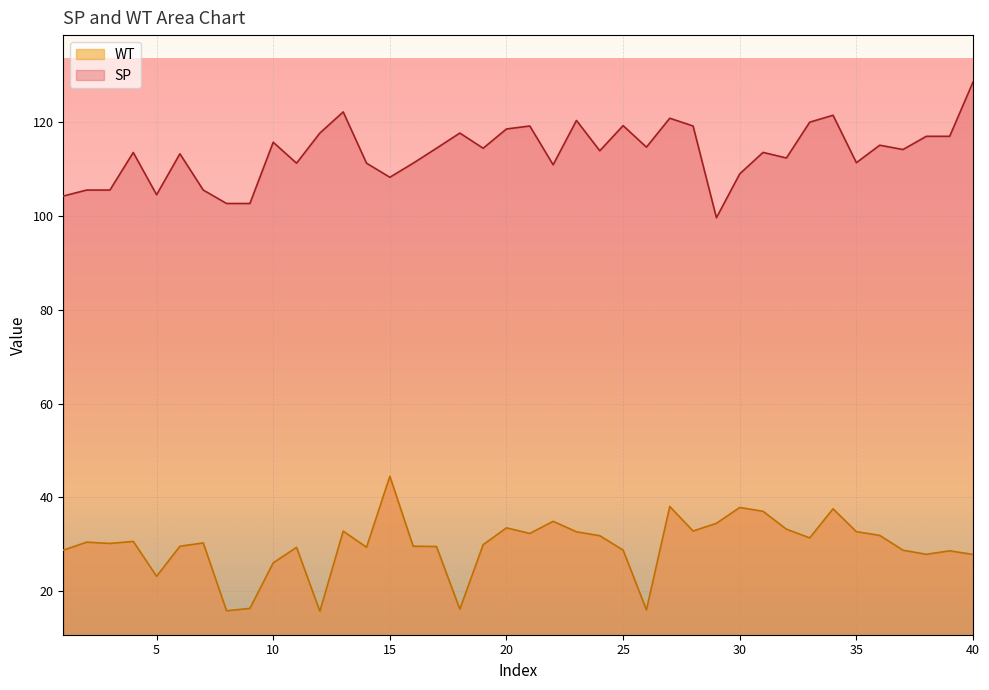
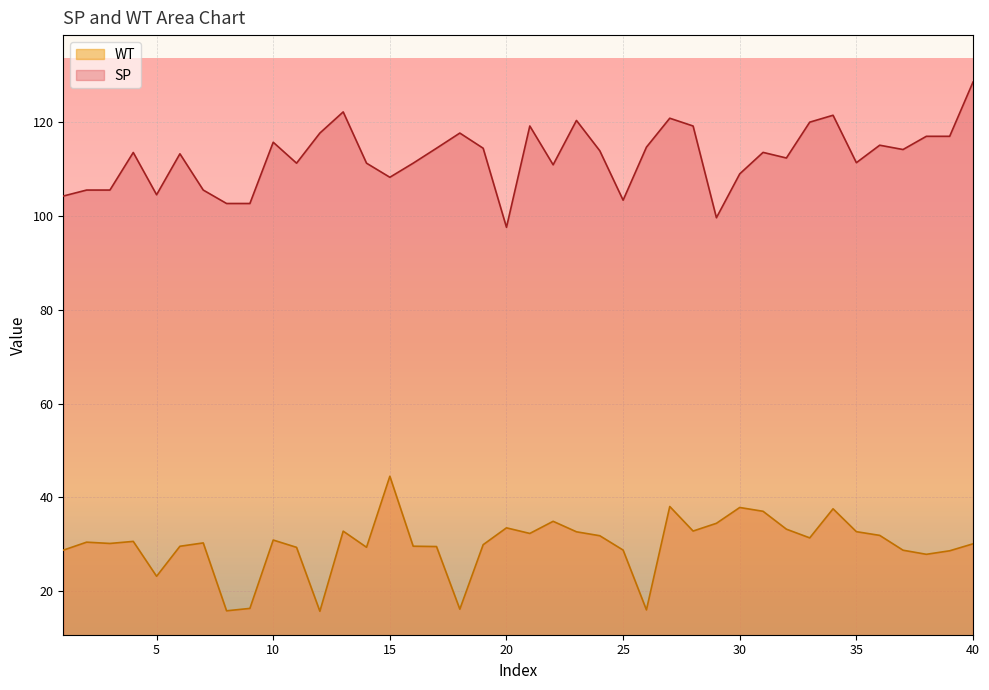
  {
    "WT": {
      "5": 23,
-     "10": 26,
+     "10": 31,
      "15": 45,
      "20": 34,
      "25": 29,
      "30": 38,
      "35": 33,
-     "40": 28
+     "40": 30
    },
    "SP": {
      "5": 104,
      "10": 116,
      "15": 108,
-     "20": 118,
-     "25": 119,
+     "20": 98,
+     "25": 103,
      "30": 109,
      "35": 111,
      "40": 128
    }
  }
